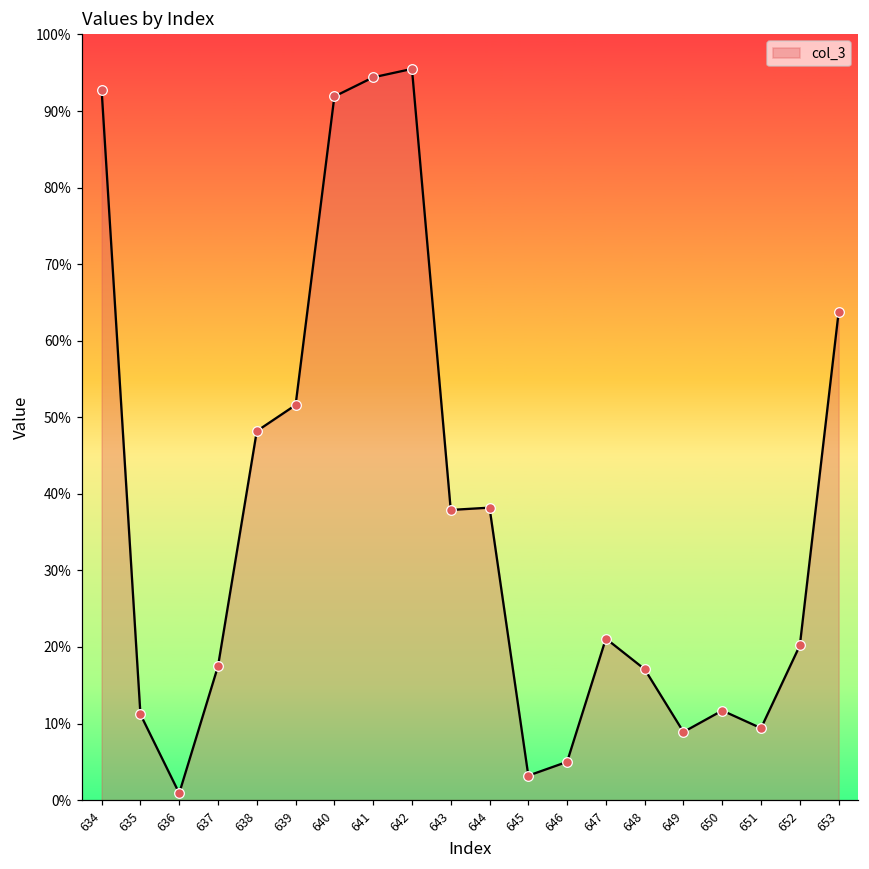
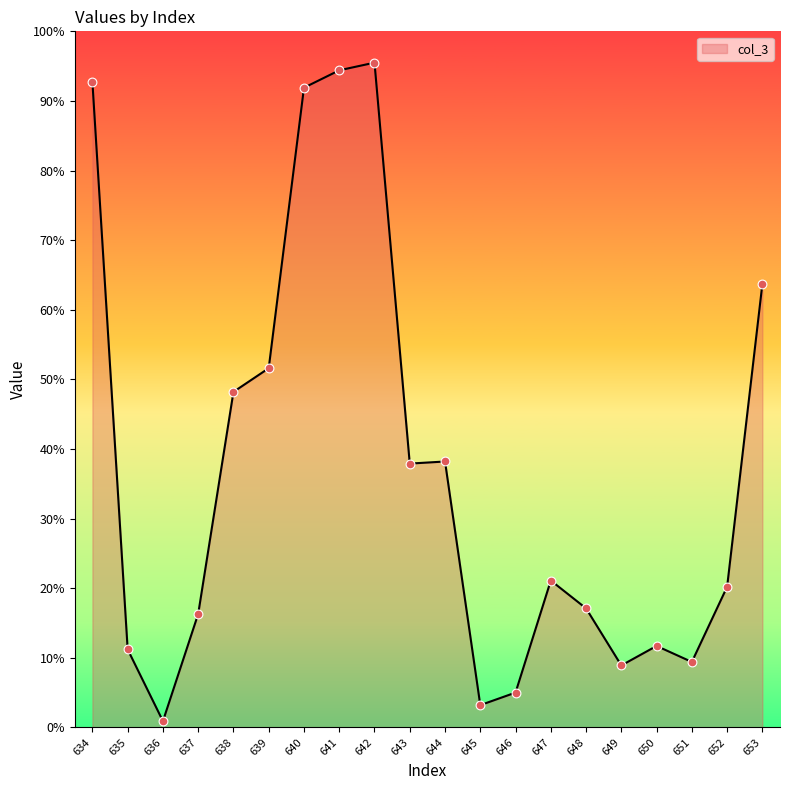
  {
    "634": "93%",
    "635": "11%",
    "636": "1%",
-   "637": "18%",
+   "637": "16%",
    "638": "48%",
    "639": "52%",
    "640": "92%",
    "641": "94%",
    "642": "96%",
    "643": "38%",
    "644": "38%",
    "645": "3%",
    "646": "5%",
    "647": "21%",
    "648": "17%",
    "649": "9%",
    "650": "12%",
    "651": "9%",
    "652": "20%",
    "653": "64%"
  }
